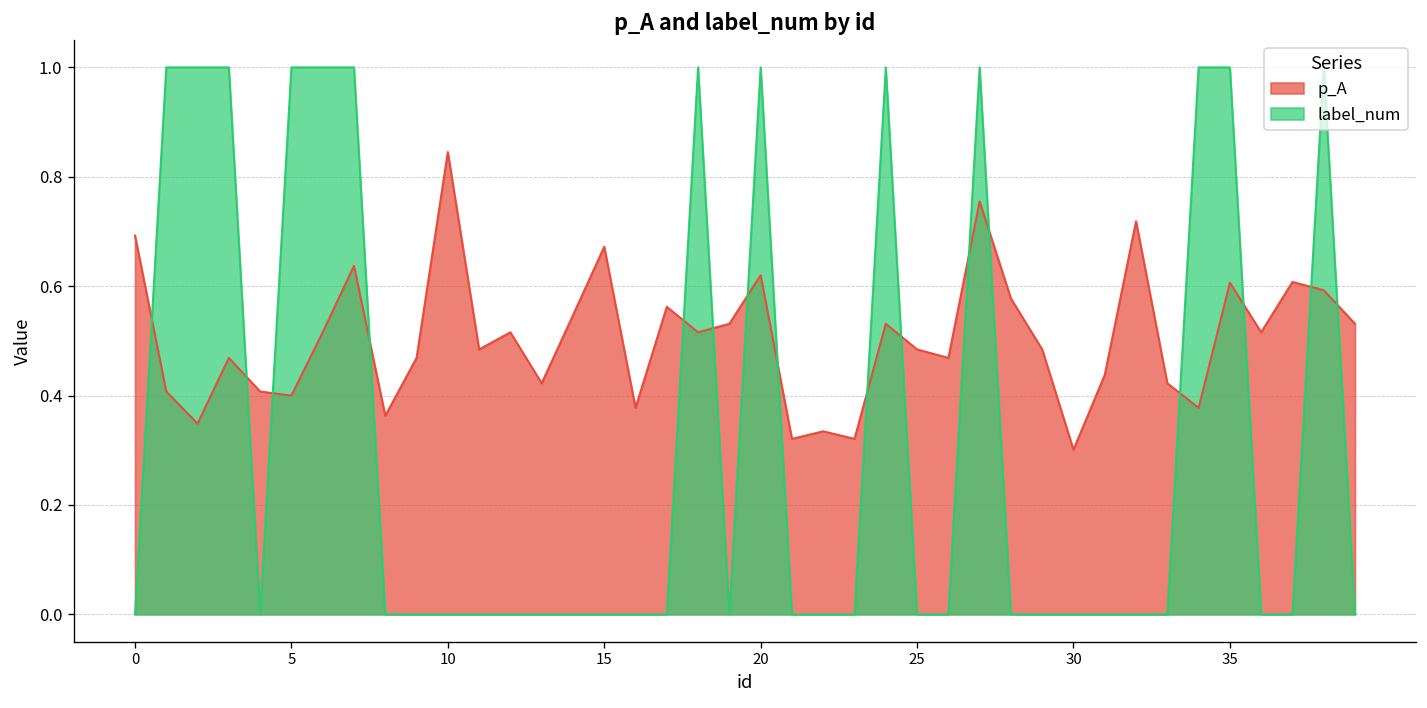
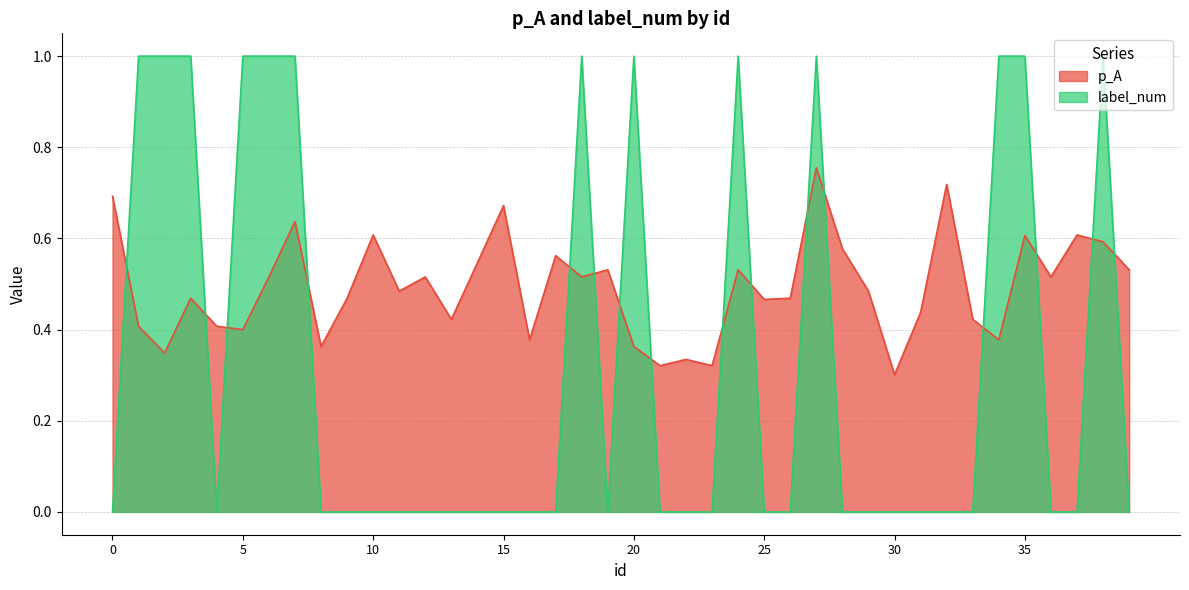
  {
    "p_A": {
      "0": 0.69,
      "5": 0.40,
-     "10": 0.85,
+     "10": 0.61,
      "15": 0.67,
-     "20": 0.62,
-     "25": 0.48,
+     "20": 0.36,
+     "25": 0.47,
      "30": 0.30,
      "35": 0.61
    },
    "label_num": {
      "0": 0.00,
      "5": 1.00,
      "10": 0.00,
      "15": 0.00,
      "20": 1.00,
      "25": 0.00,
      "30": 0.00,
      "35": 1.00
    }
  }
